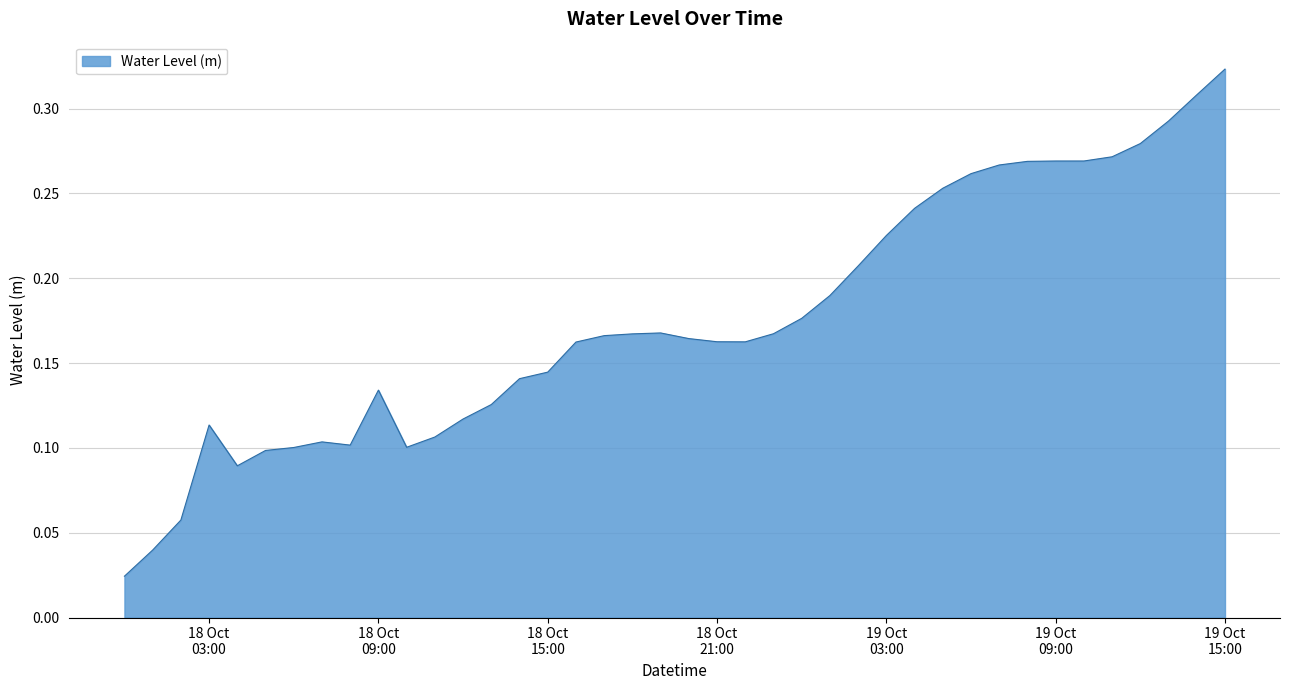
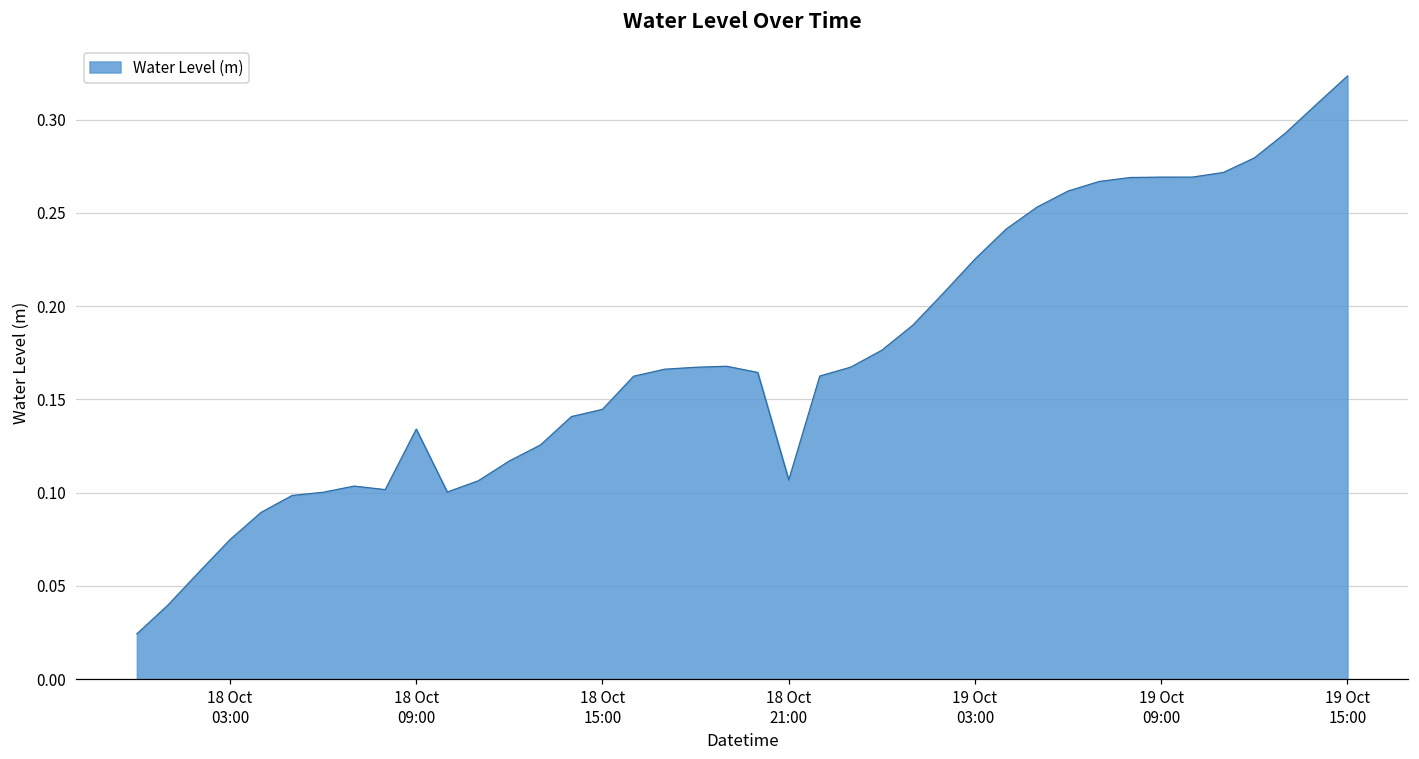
  {
-   "18 Oct 03:00": 0.114,
+   "18 Oct 03:00": 0.075,
    "18 Oct 09:00": 0.134,
    "18 Oct 15:00": 0.145,
-   "18 Oct 21:00": 0.163,
+   "18 Oct 21:00": 0.107,
    "19 Oct 03:00": 0.225,
    "19 Oct 09:00": 0.269,
    "19 Oct 15:00": 0.323
  }
